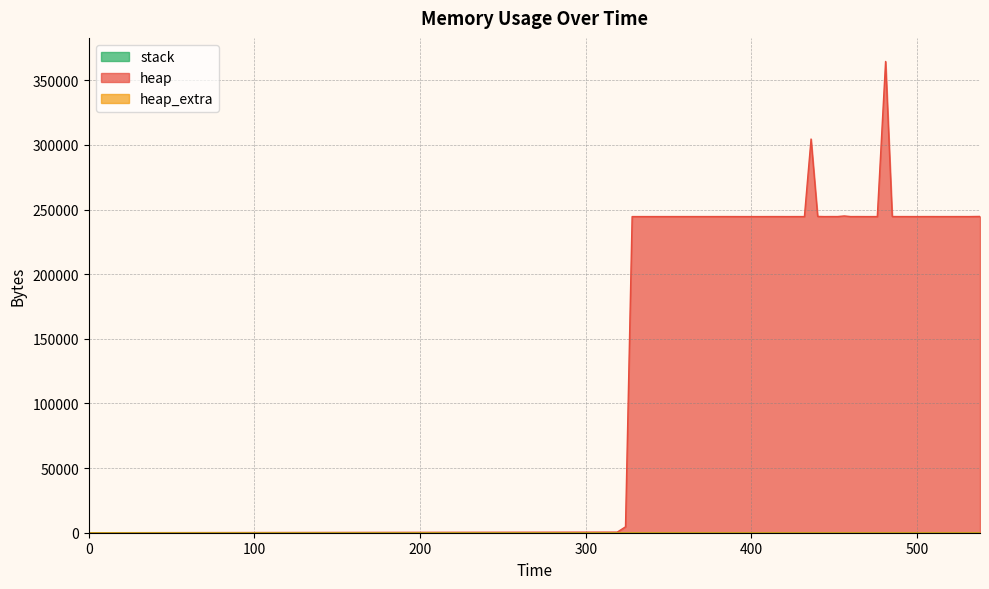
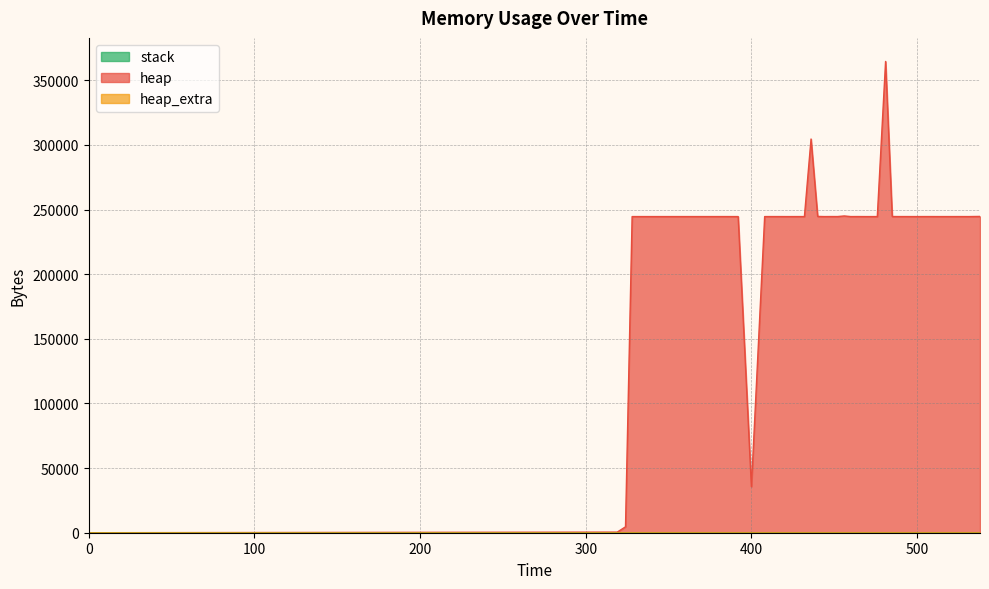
  {
    "heap_extra": {
      "400": 0
    },
    "heap": {
-     "400": 245000
+     "400": 36000
    }
  }
